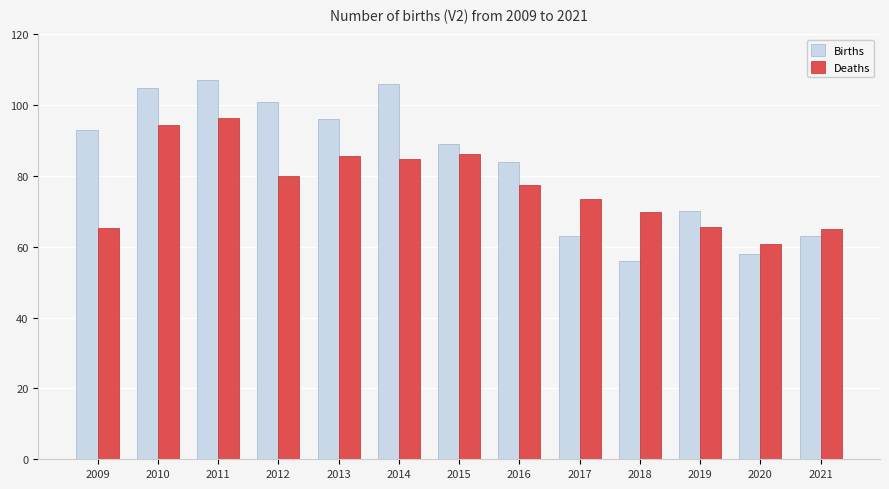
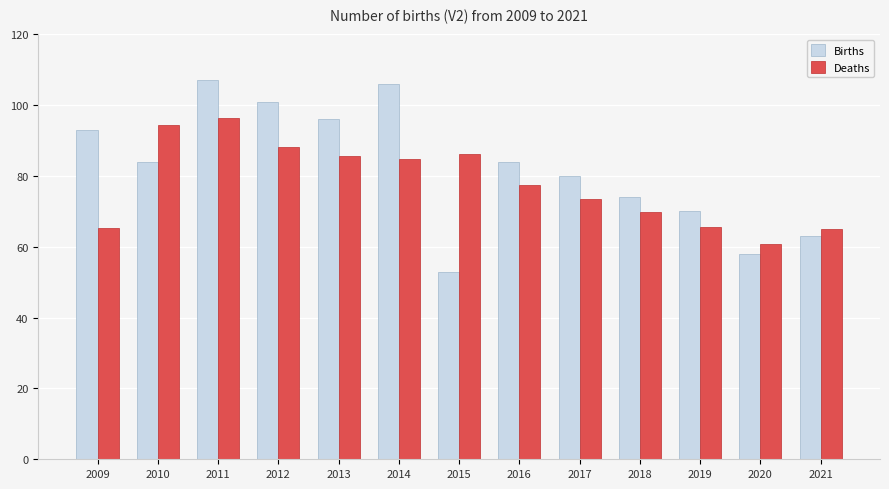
  {
    "Births": {
      "2009": 93,
-     "2010": 105,
+     "2010": 84,
      "2011": 107,
      "2012": 101,
      "2013": 96,
      "2014": 106,
-     "2015": 89,
+     "2015": 53,
      "2016": 84,
-     "2017": 63,
-     "2018": 56,
+     "2017": 80,
+     "2018": 74,
      "2019": 70,
      "2020": 58,
      "2021": 63
    },
    "Deaths": {
      "2009": 65,
      "2010": 94,
      "2011": 96,
-     "2012": 80,
+     "2012": 88,
      "2013": 86,
      "2014": 85,
      "2015": 86,
      "2016": 78,
      "2017": 74,
      "2018": 70,
      "2019": 66,
      "2020": 61,
      "2021": 65
    }
  }
